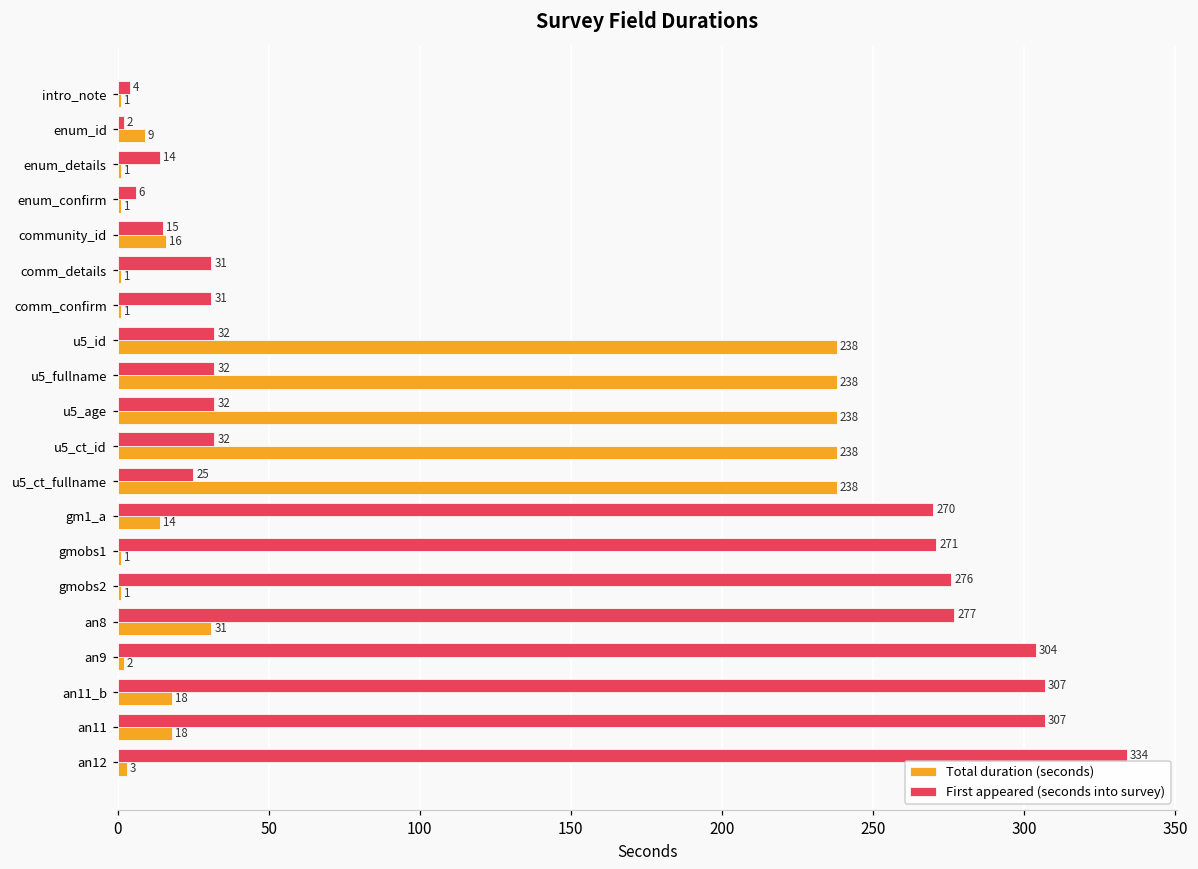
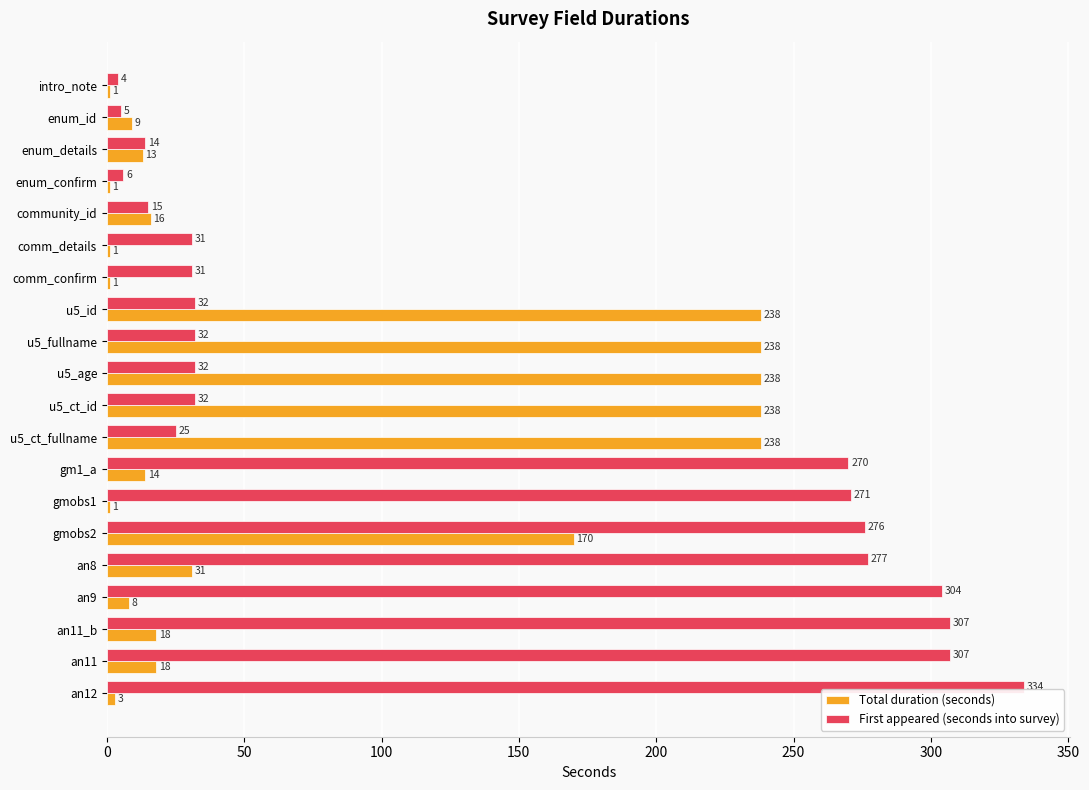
  {
    "Total duration (seconds)": {
      "intro_note": 1,
      "enum_id": 9,
-     "enum_details": 1,
+     "enum_details": 13,
      "enum_confirm": 1,
      "community_id": 16,
      "comm_details": 1,
      "comm_confirm": 1,
      "u5_id": 238,
      "u5_fullname": 238,
      "u5_age": 238,
      "u5_ct_id": 238,
      "u5_ct_fullname": 238,
      "gm1_a": 14,
      "gmobs1": 1,
-     "gmobs2": 1,
+     "gmobs2": 170,
      "an8": 31,
-     "an9": 2,
+     "an9": 8,
      "an11_b": 18,
      "an11": 18,
      "an12": 3
    },
    "First appeared (seconds into survey)": {
      "intro_note": 4,
-     "enum_id": 2,
+     "enum_id": 5,
      "enum_details": 14,
      "enum_confirm": 6,
      "community_id": 15,
      "comm_details": 31,
      "comm_confirm": 31,
      "u5_id": 32,
      "u5_fullname": 32,
      "u5_age": 32,
      "u5_ct_id": 32,
      "u5_ct_fullname": 25,
      "gm1_a": 270,
      "gmobs1": 271,
      "gmobs2": 276,
      "an8": 277,
      "an9": 304,
      "an11_b": 307,
      "an11": 307
    }
  }
